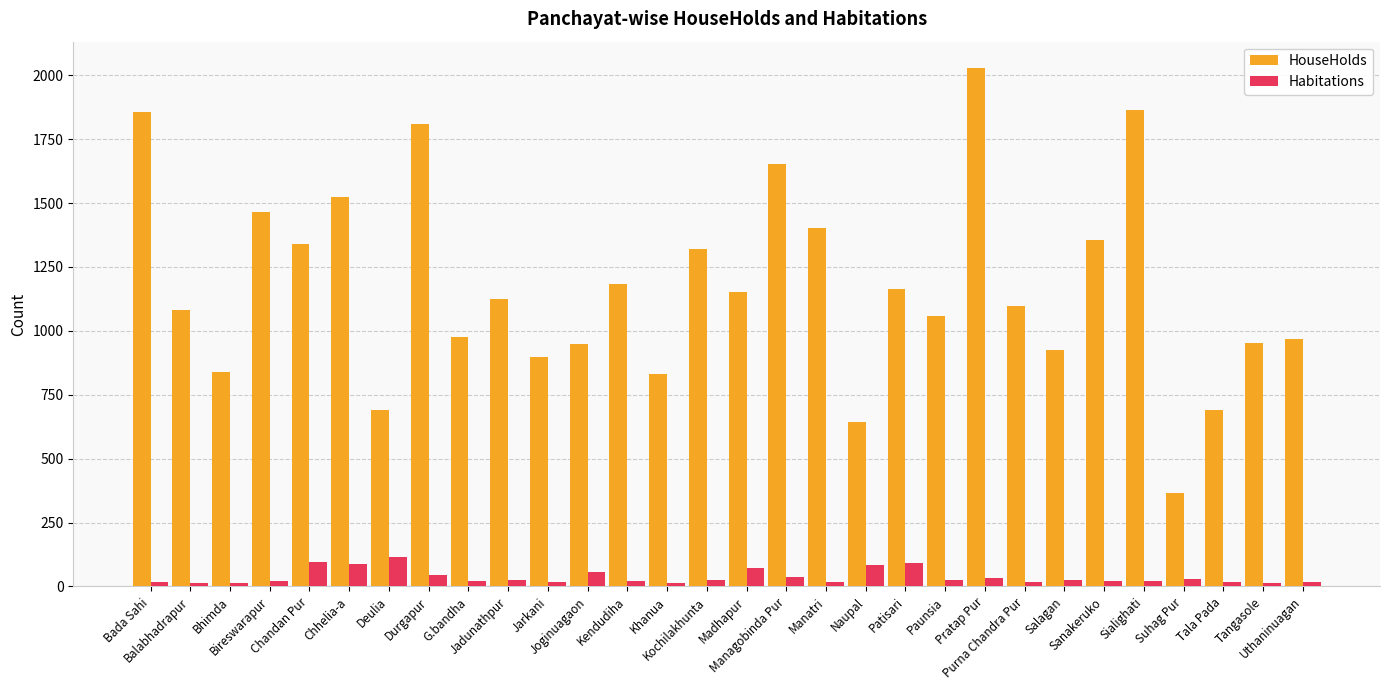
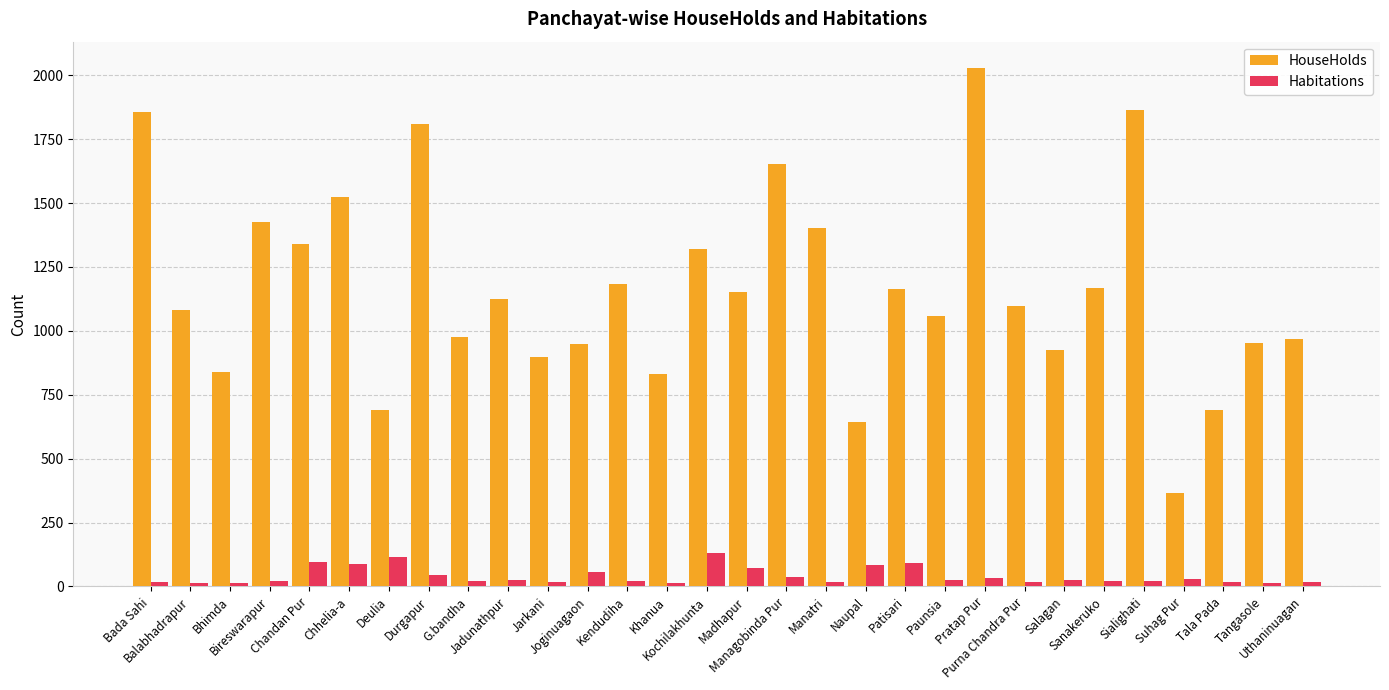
  {
    "HouseHolds": {
      "Bada Sahi": 1860,
      "Balabhadrapur": 1080,
      "Bhimda": 840,
-     "Bireswarapur": 1470,
+     "Bireswarapur": 1430,
      "Chandan Pur": 1340,
      "Chhelia-a": 1520,
      "Deulia": 690,
      "Durgapur": 1810,
      "G.bandha": 980,
      "Jadunathpur": 1130,
      "Jarkani": 900,
      "Joginuagaon": 950,
      "Kendudiha": 1180,
      "Khanua": 830,
      "Kochilakhunta": 1320,
      "Madhapur": 1150,
      "Managobinda Pur": 1650,
      "Manatri": 1400,
      "Naupal": 640,
      "Patisari": 1170,
      "Paunsia": 1060,
      "Pratap Pur": 2030,
      "Purna Chandra Pur": 1100,
      "Salagan": 930,
-     "Sanakeruko": 1360,
+     "Sanakeruko": 1170,
      "Sialighati": 1860,
      "Suhag Pur": 370,
      "Tala Pada": 690,
      "Tangasole": 950,
      "Uthaninuagan": 970
    },
    "Habitations": {
      "Bada Sahi": 20,
      "Balabhadrapur": 10,
      "Bhimda": 10,
      "Bireswarapur": 20,
      "Chandan Pur": 100,
      "Chhelia-a": 90,
      "Deulia": 110,
      "Durgapur": 40,
      "G.bandha": 20,
      "Jadunathpur": 30,
      "Jarkani": 20,
      "Joginuagaon": 60,
      "Kendudiha": 20,
      "Khanua": 10,
-     "Kochilakhunta": 30,
+     "Kochilakhunta": 130,
      "Madhapur": 70,
      "Managobinda Pur": 40,
      "Manatri": 20,
      "Naupal": 90,
      "Patisari": 90,
      "Paunsia": 20,
      "Pratap Pur": 30,
      "Purna Chandra Pur": 20,
      "Salagan": 20,
      "Sanakeruko": 20,
      "Sialighati": 20,
      "Suhag Pur": 30,
      "Tala Pada": 20,
      "Tangasole": 10,
      "Uthaninuagan": 20
    }
  }
